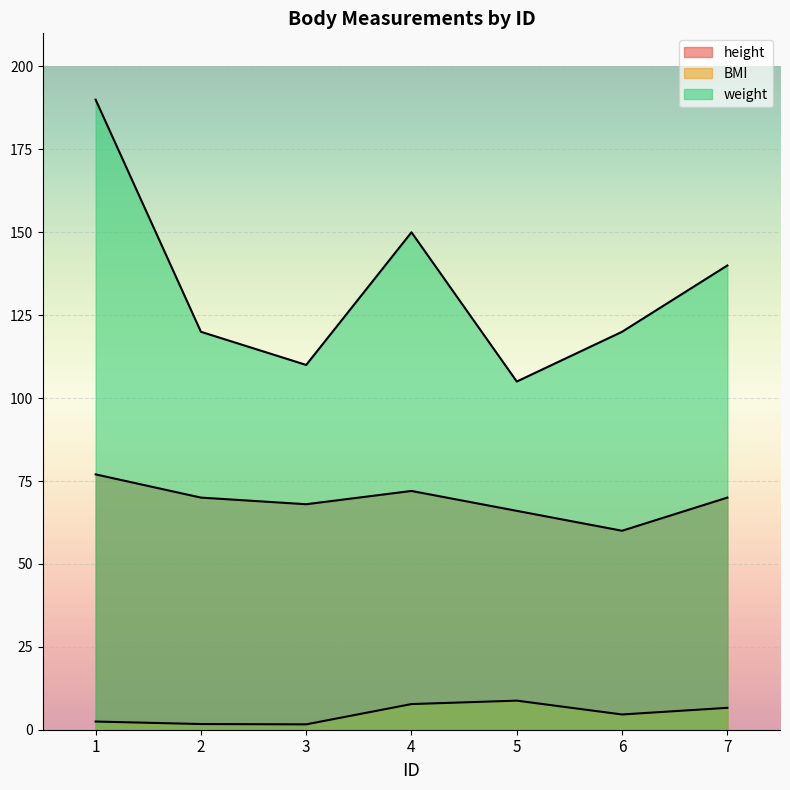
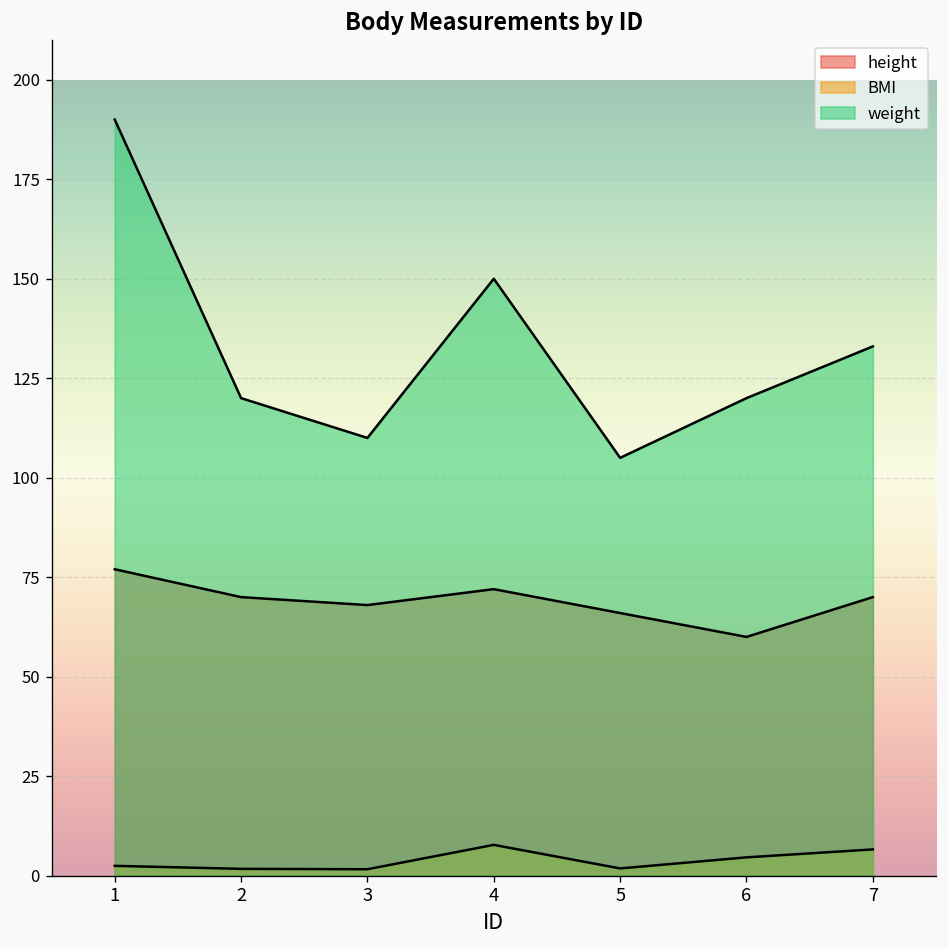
  {
    "height": {
      "1": 77,
      "2": 70,
      "3": 68,
      "4": 72,
      "5": 66,
      "6": 60,
      "7": 70
    },
    "BMI": {
      "1": 2,
      "2": 2,
      "3": 2,
      "4": 8,
-     "5": 9,
+     "5": 2,
      "6": 5,
      "7": 7
    },
    "weight": {
      "1": 190,
      "2": 120,
      "3": 110,
      "4": 150,
      "5": 105,
      "6": 120,
-     "7": 140
+     "7": 133
    }
  }
